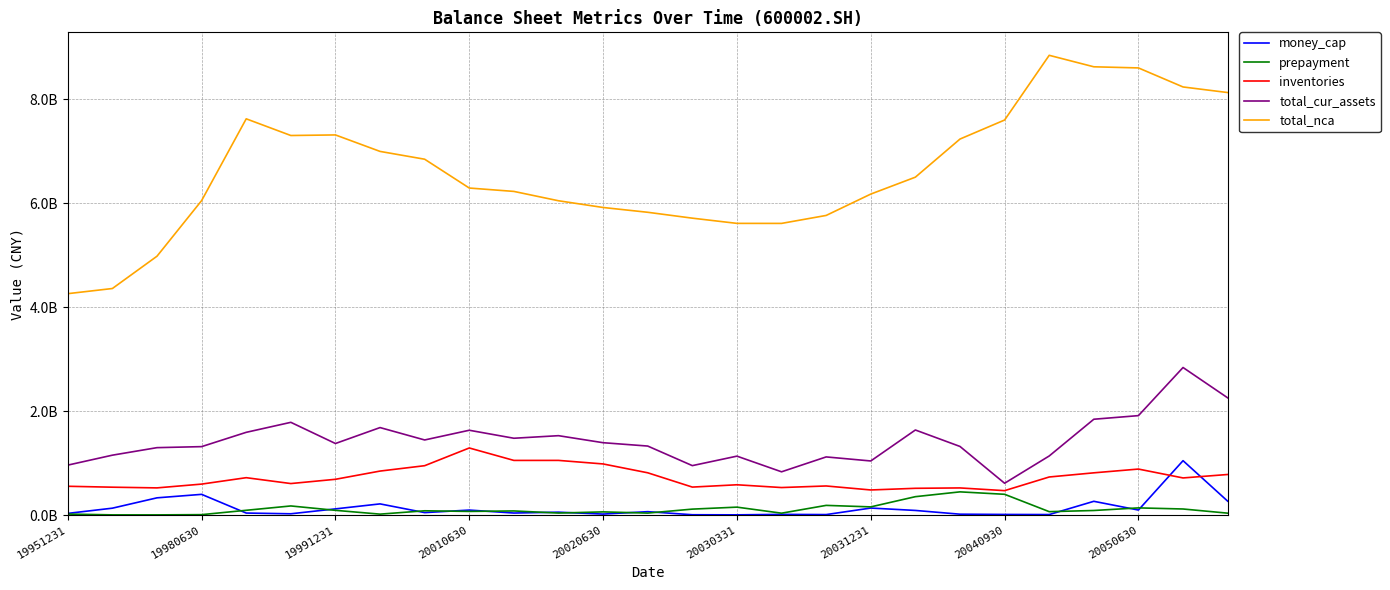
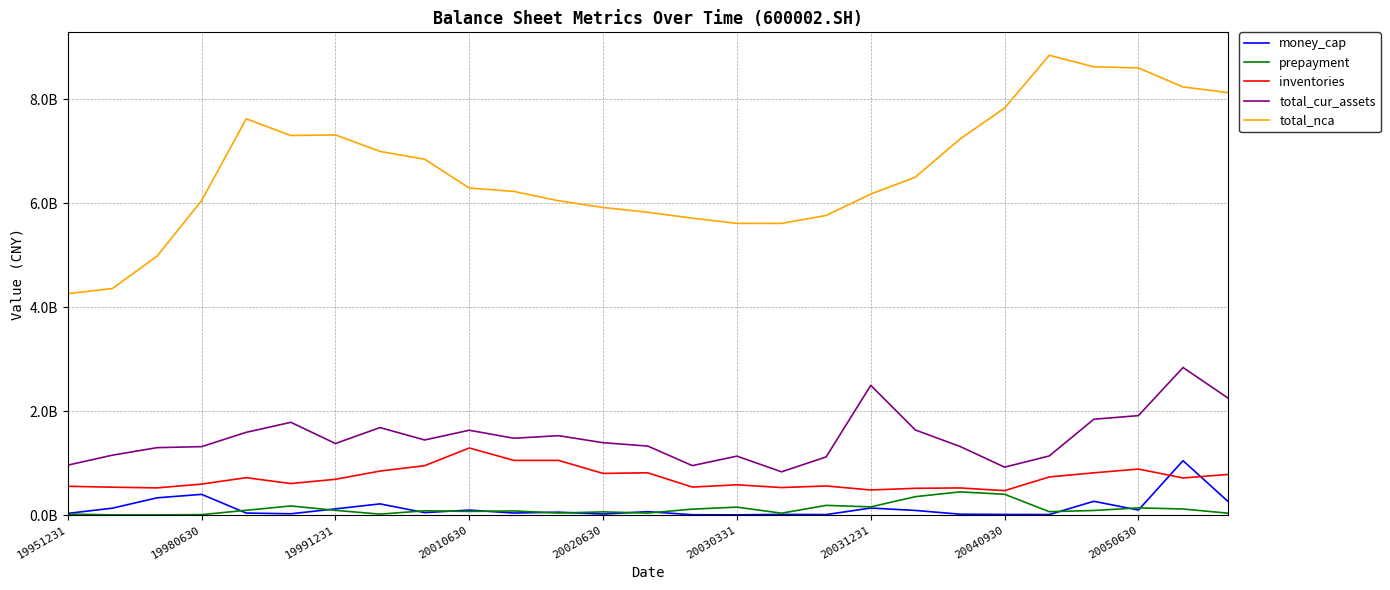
  {
    "money_cap": {
      "19980630": 400000000,
      "20030331": 0,
      "20040930": 0
    },
    "prepayment": {
      "19980630": 0,
      "20030331": 200000000,
      "20040930": 400000000
    },
    "inventories": {
      "19951231": 600000000,
      "19980630": 600000000,
      "19991231": 700000000,
      "20010630": 1300000000,
-     "20020630": 1000000000,
+     "20020630": 800000000,
      "20030331": 600000000,
      "20031231": 500000000,
      "20040930": 500000000,
      "20050630": 900000000
    },
    "total_cur_assets": {
      "19951231": 1000000000,
      "19980630": 1300000000,
      "19991231": 1400000000,
      "20010630": 1600000000,
      "20020630": 1400000000,
      "20030331": 1100000000,
-     "20031231": 1000000000,
-     "20040930": 600000000,
+     "20031231": 2500000000,
+     "20040930": 900000000,
      "20050630": 1900000000
    },
    "total_nca": {
      "19951231": 4300000000,
      "19980630": 6000000000,
      "19991231": 7300000000,
      "20010630": 6300000000,
      "20020630": 5900000000,
      "20030331": 5600000000,
      "20031231": 6200000000,
-     "20040930": 7600000000,
+     "20040930": 7800000000,
      "20050630": 8600000000
    }
  }
